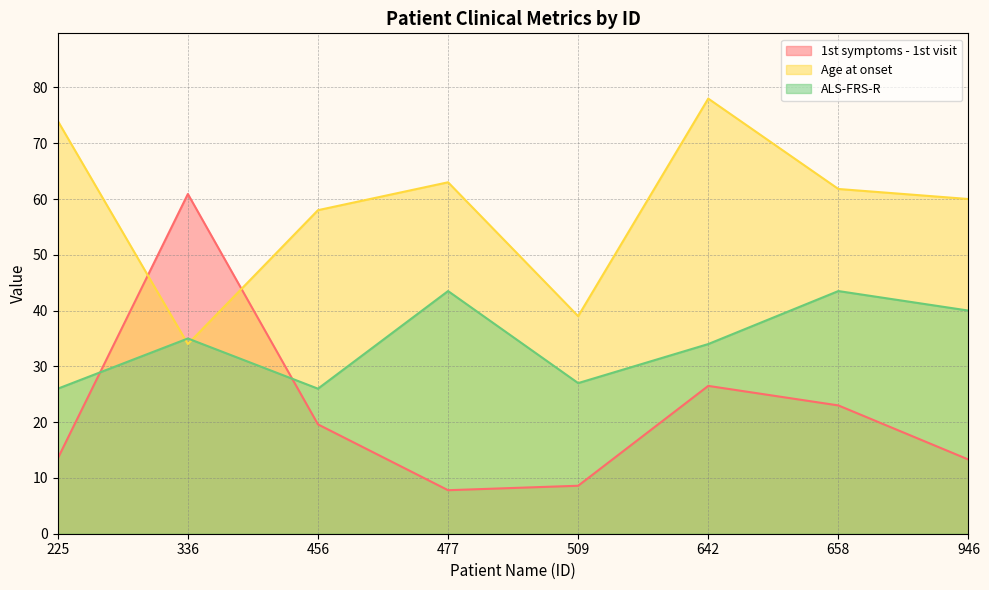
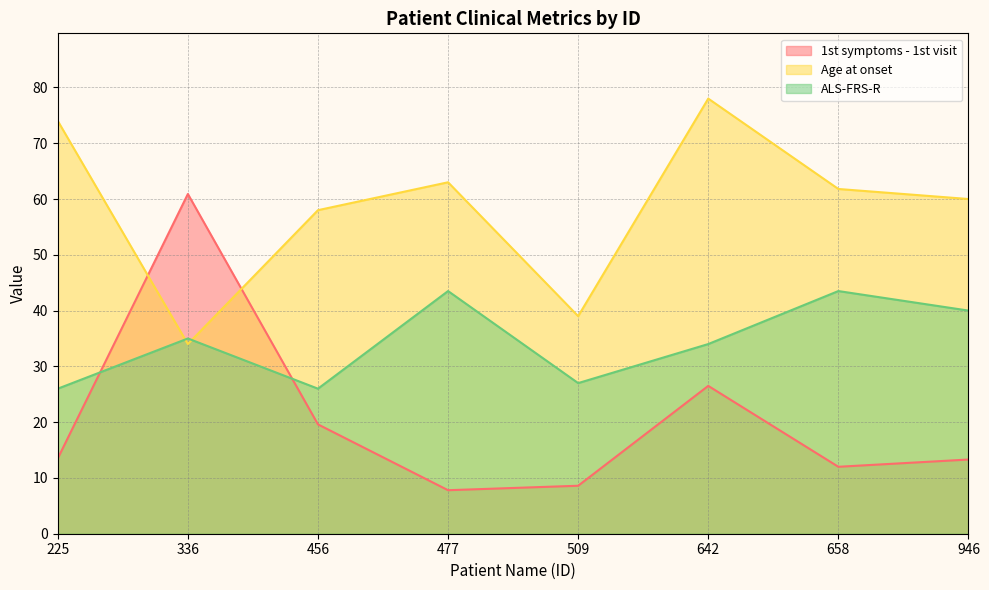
  {
    "1st symptoms - 1st visit": {
      "225": 14,
      "336": 61,
      "456": 20,
      "477": 8,
      "509": 9,
      "642": 27,
-     "658": 23,
+     "658": 12,
      "946": 13
    },
    "Age at onset": {
      "225": 74,
      "336": 34,
      "456": 58,
      "477": 63,
      "509": 39,
      "642": 78,
      "658": 62,
      "946": 60
    },
    "ALS-FRS-R": {
      "225": 26,
      "336": 35,
      "456": 26,
      "477": 44,
      "509": 27,
      "642": 34,
      "658": 44,
      "946": 40
    }
  }
